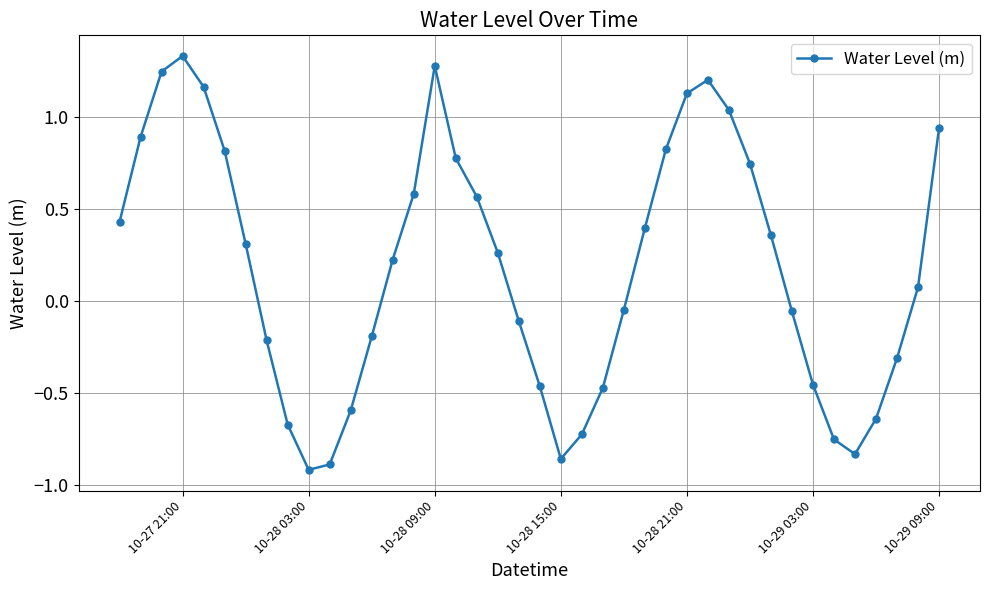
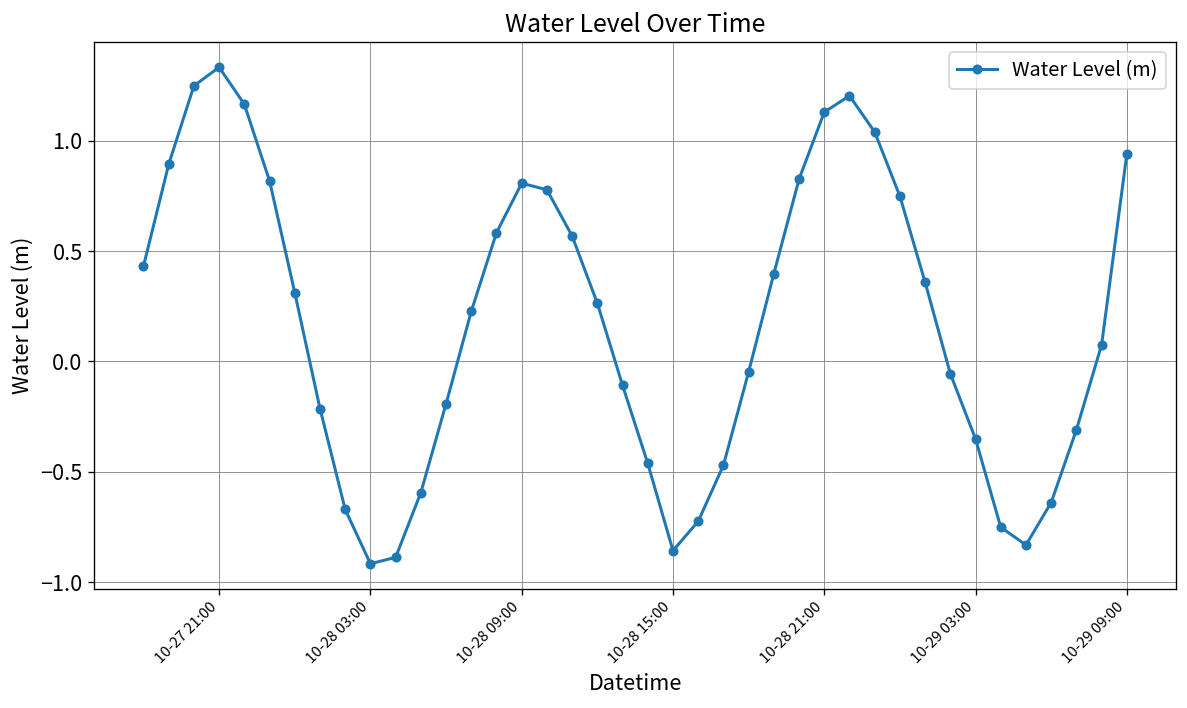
  {
    "10-27 21:00": 1.33,
    "10-28 03:00": -0.92,
-   "10-28 09:00": 1.28,
+   "10-28 09:00": 0.81,
    "10-28 15:00": -0.86,
    "10-28 21:00": 1.13,
-   "10-29 03:00": -0.45,
+   "10-29 03:00": -0.35,
    "10-29 09:00": 0.94
  }
